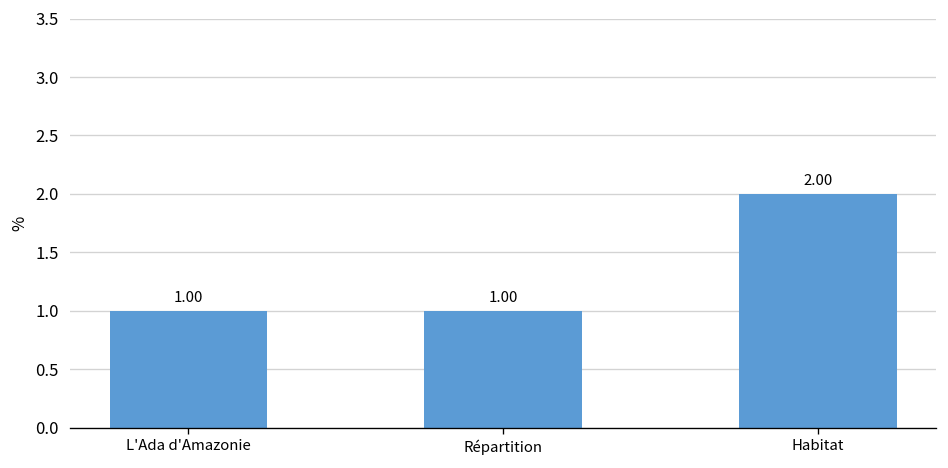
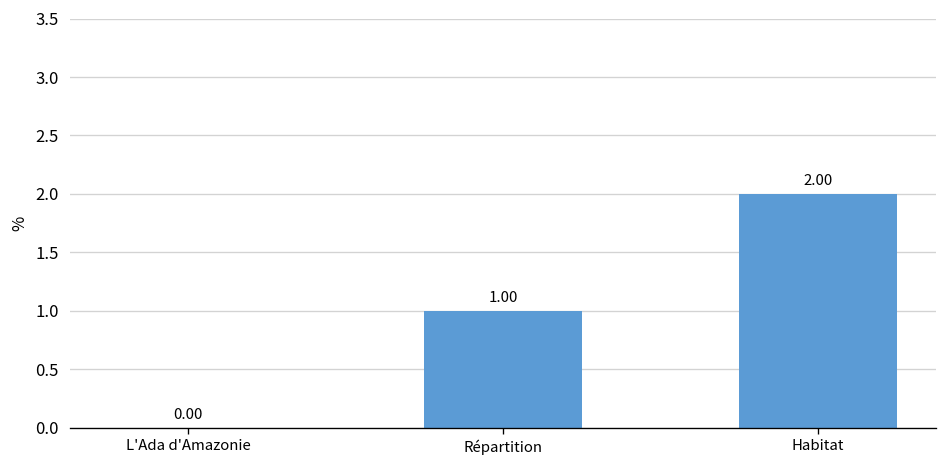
  {
-   "L'Ada d'Amazonie": 1.00,
+   "L'Ada d'Amazonie": 0.00,
    "Répartition": 1.00,
    "Habitat": 2.00
  }
